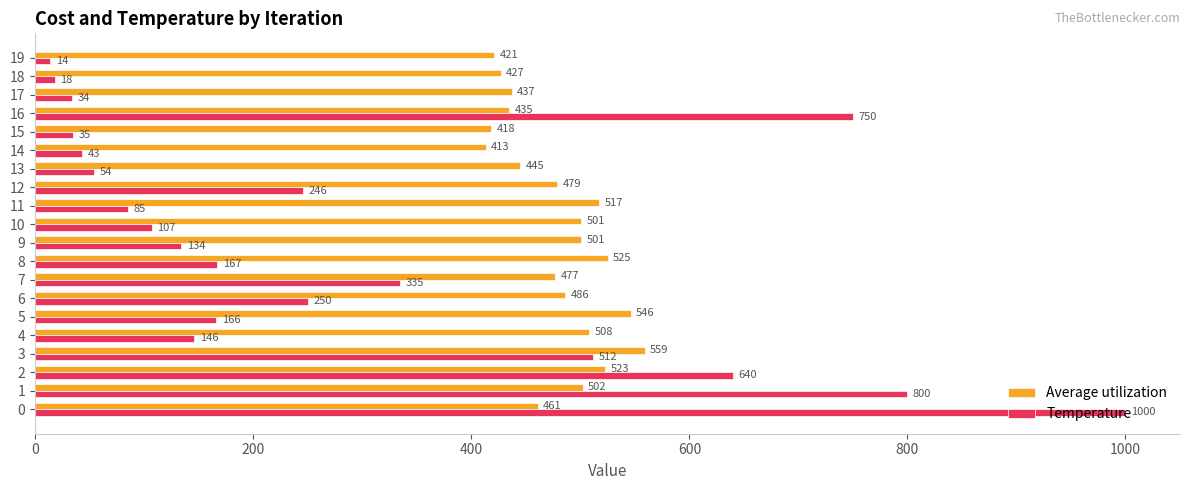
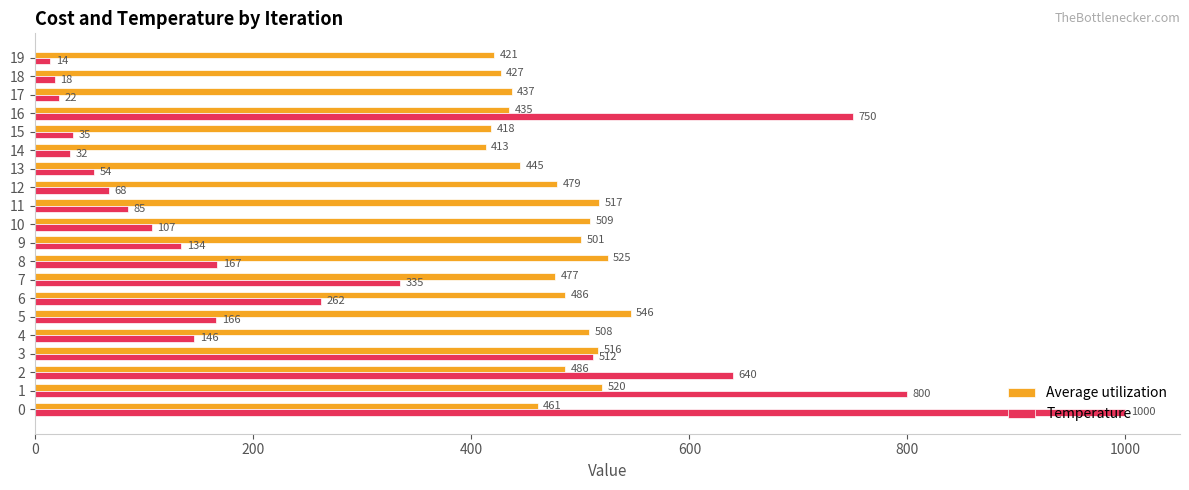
  {
    "Average utilization": {
      "19": 421,
      "18": 427,
      "17": 437,
      "16": 435,
      "15": 418,
      "14": 413,
      "13": 445,
      "12": 479,
      "11": 517,
-     "10": 501,
+     "10": 509,
      "9": 501,
      "8": 525,
      "7": 477,
      "6": 486,
      "5": 546,
      "4": 508,
-     "3": 559,
-     "2": 523,
-     "1": 502,
+     "3": 516,
+     "2": 486,
+     "1": 520,
      "0": 461
    },
    "Temperature": {
      "19": 14,
      "18": 18,
-     "17": 34,
+     "17": 22,
      "16": 750,
      "15": 35,
-     "14": 43,
+     "14": 32,
      "13": 54,
-     "12": 246,
+     "12": 68,
      "11": 85,
      "10": 107,
      "9": 134,
      "8": 167,
      "7": 335,
-     "6": 250,
+     "6": 262,
      "5": 166,
      "4": 146,
      "3": 512,
      "2": 640,
      "1": 800,
      "0": 1000
    }
  }
